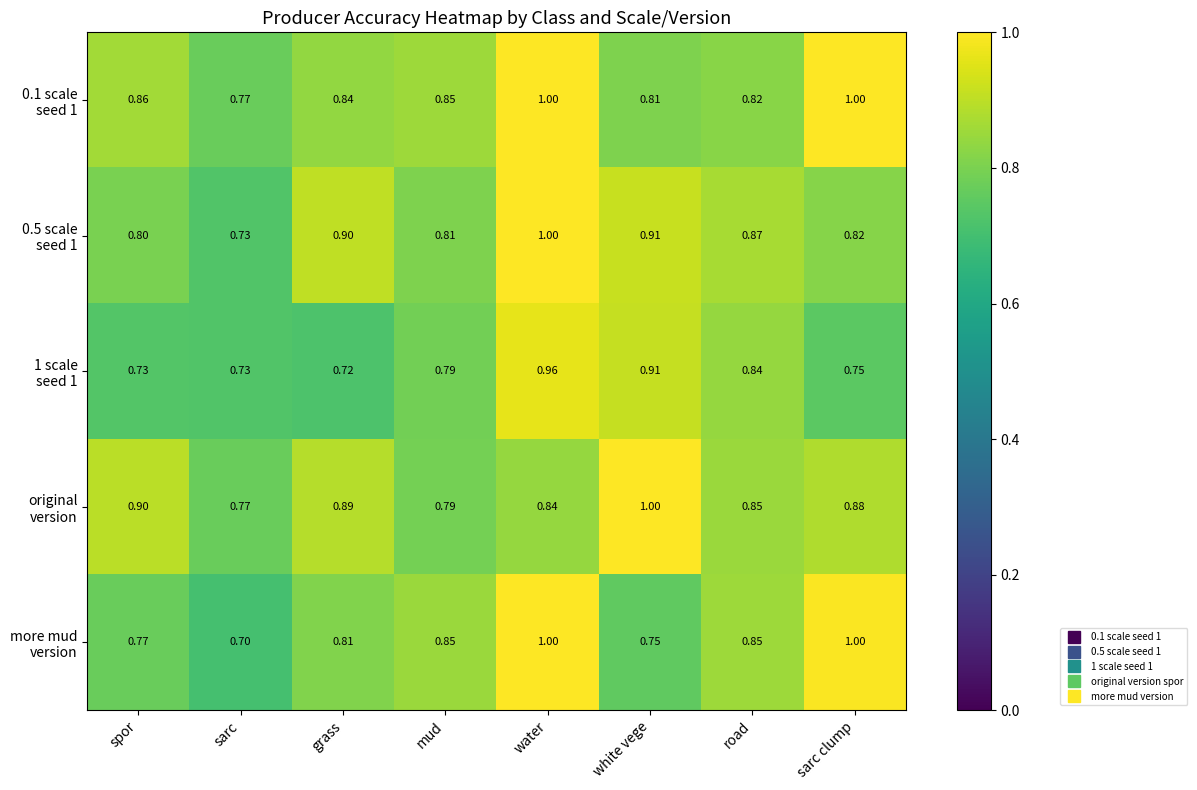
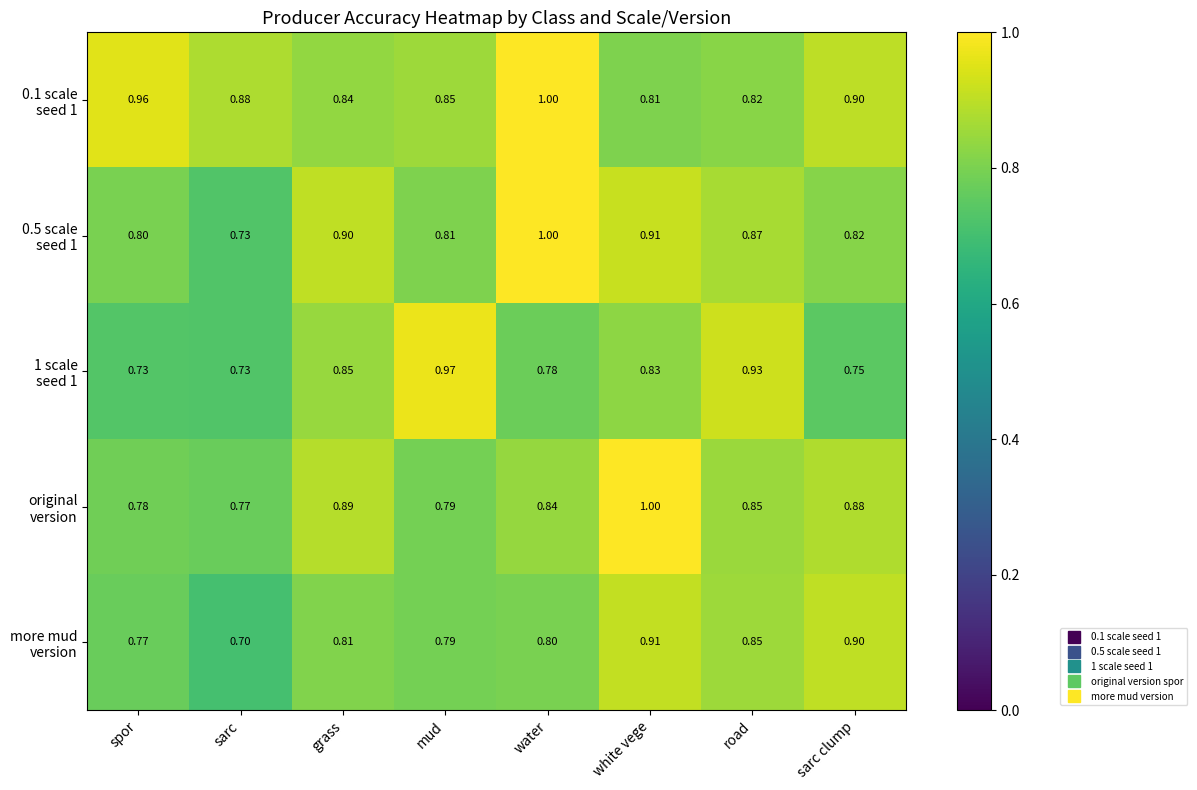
  {
    "0.1 scale seed 1": {
-     "spor": 0.86,
-     "sarc": 0.77,
+     "spor": 0.96,
+     "sarc": 0.88,
      "grass": 0.84,
      "mud": 0.85,
      "water": 1.00,
      "white vege": 0.81,
      "road": 0.82,
-     "sarc clump": 1.00
+     "sarc clump": 0.90
    },
    "0.5 scale seed 1": {
      "spor": 0.80,
      "sarc": 0.73,
      "grass": 0.90,
      "mud": 0.81,
      "water": 1.00,
      "white vege": 0.91,
      "road": 0.87,
      "sarc clump": 0.82
    },
    "1 scale seed 1": {
      "spor": 0.73,
      "sarc": 0.73,
-     "grass": 0.72,
-     "mud": 0.79,
-     "water": 0.96,
-     "white vege": 0.91,
-     "road": 0.84,
+     "grass": 0.85,
+     "mud": 0.97,
+     "water": 0.78,
+     "white vege": 0.83,
+     "road": 0.93,
      "sarc clump": 0.75
    },
    "original version": {
-     "spor": 0.90,
+     "spor": 0.78,
      "sarc": 0.77,
      "grass": 0.89,
      "mud": 0.79,
      "water": 0.84,
      "white vege": 1.00,
      "road": 0.85,
      "sarc clump": 0.88
    },
    "more mud version": {
      "spor": 0.77,
      "sarc": 0.70,
      "grass": 0.81,
-     "mud": 0.85,
-     "water": 1.00,
-     "white vege": 0.75,
+     "mud": 0.79,
+     "water": 0.80,
+     "white vege": 0.91,
      "road": 0.85,
-     "sarc clump": 1.00
+     "sarc clump": 0.90
    }
  }
